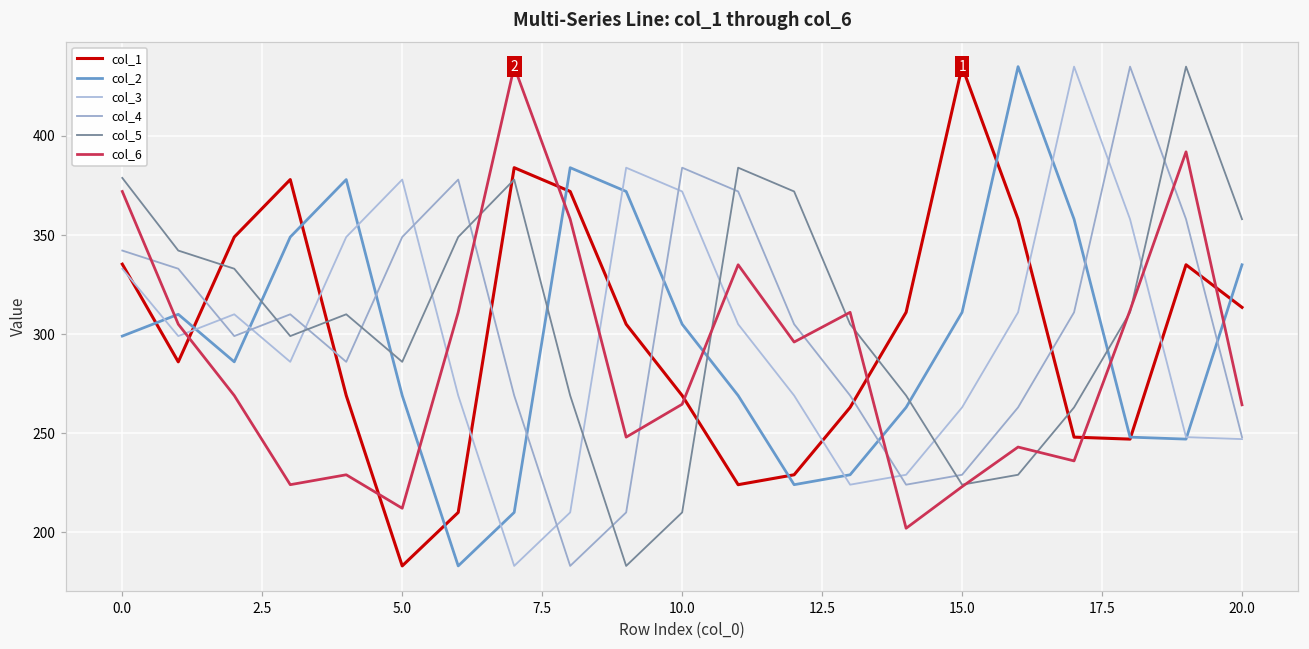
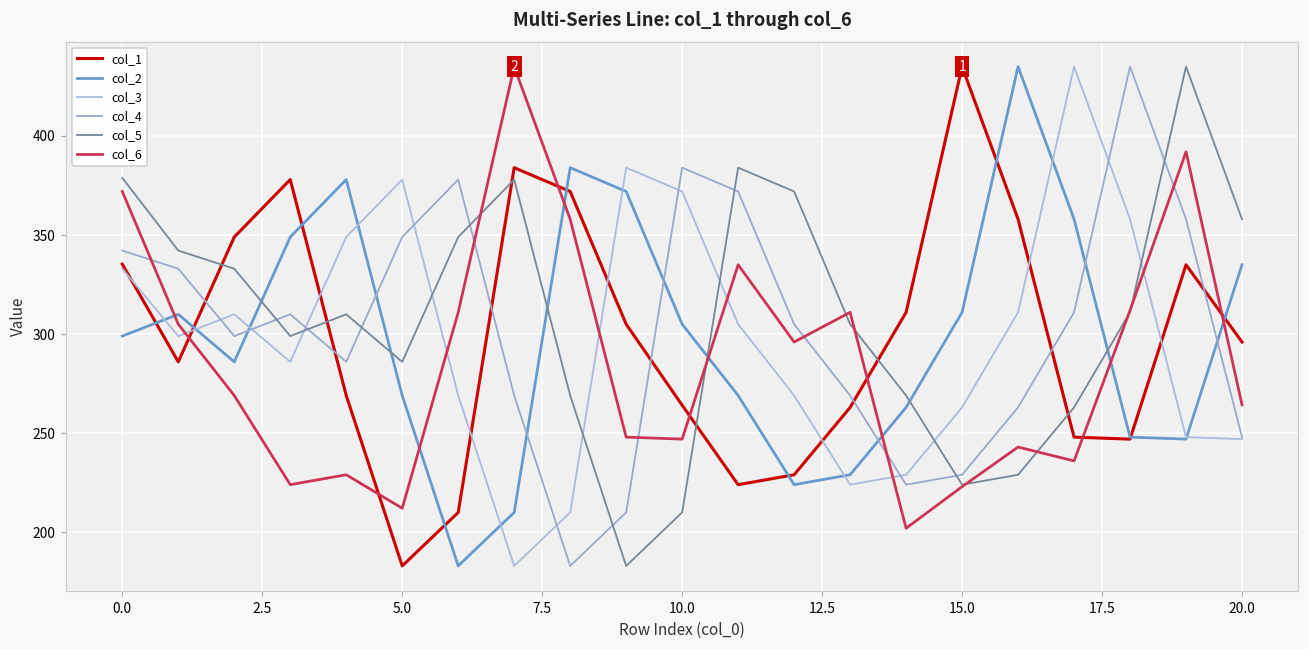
  {
    "col_1": {
      "0.0": 335,
      "5.0": 183,
-     "10.0": 269,
-     "20.0": 314
+     "10.0": 264,
+     "20.0": 296
    },
    "col_6": {
      "0.0": 372,
      "5.0": 212,
-     "10.0": 265,
+     "10.0": 247,
      "20.0": 264
    }
  }
